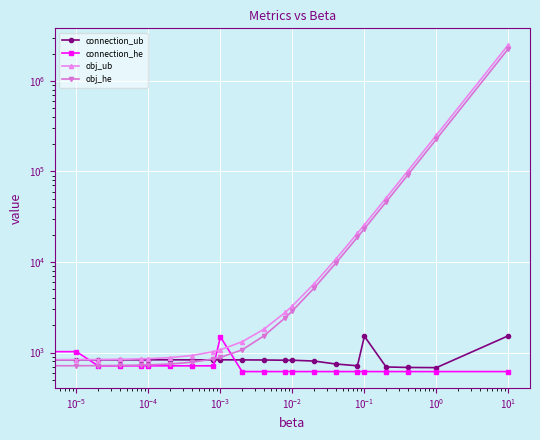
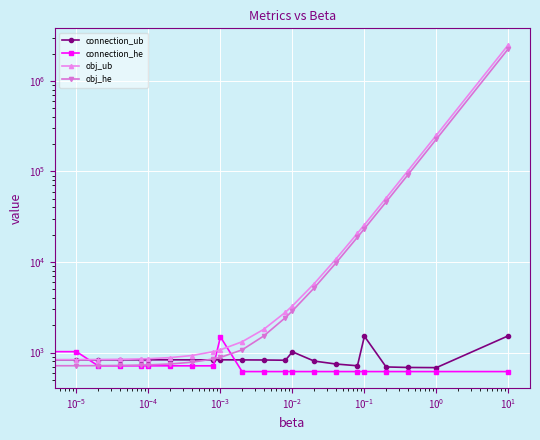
  {
    "connection_ub": {
-     "10^-2": 800,
+     "10^-2": 1000,
      "10^-1": 1500,
      "10^0": 700,
      "10^1": 1500
    },
    "connection_he": {
      "10^-5": 1000,
      "10^-3": 1500,
      "10^-2": 600,
      "10^-1": 600,
      "10^0": 600,
      "10^1": 600
    }
  }
